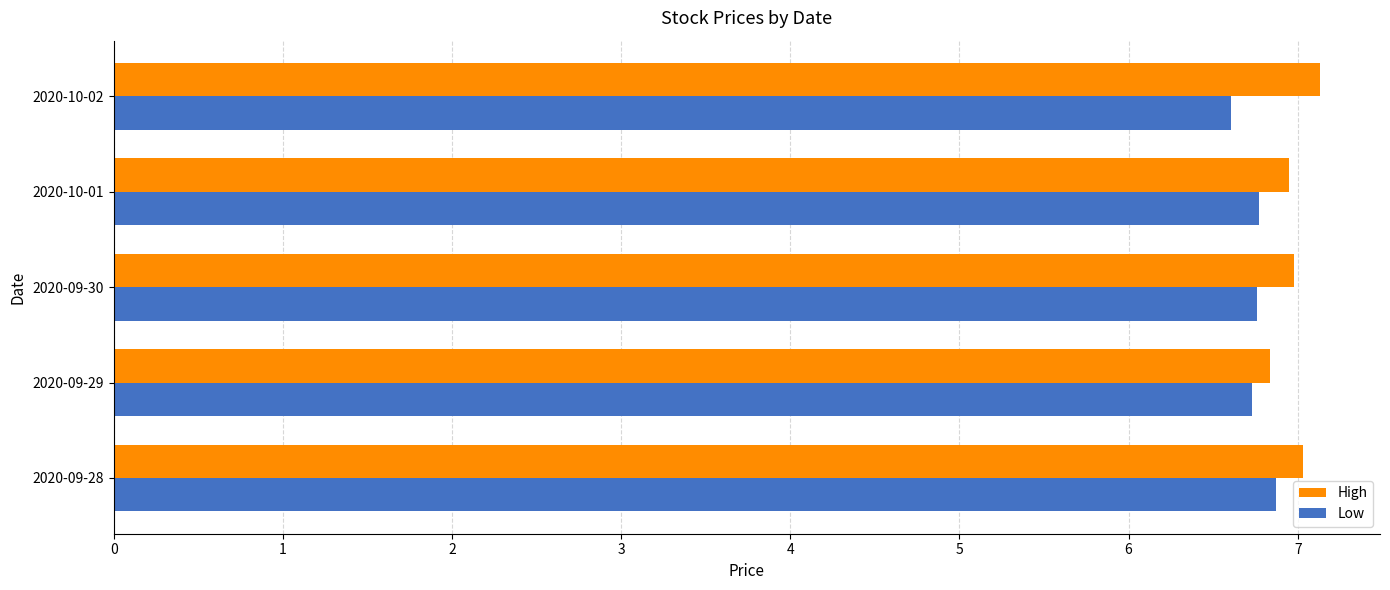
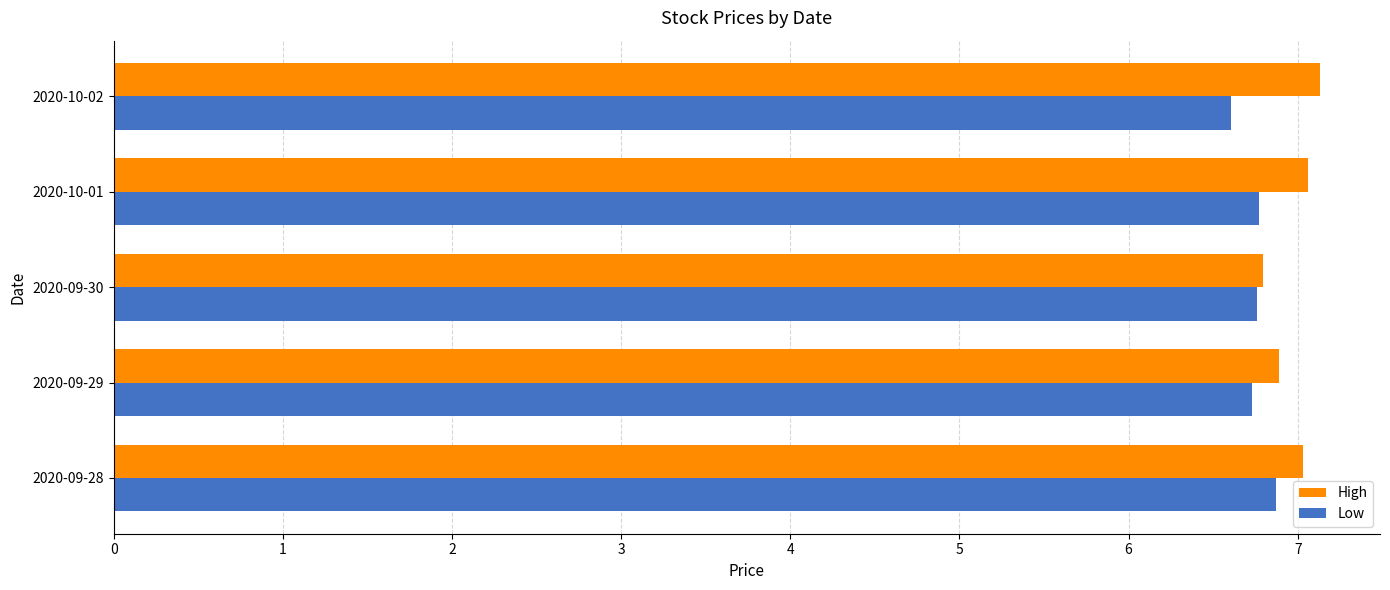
  {
    "High": {
      "2020-10-02": 7.13,
-     "2020-10-01": 6.95,
-     "2020-09-30": 6.98,
-     "2020-09-29": 6.84,
+     "2020-10-01": 7.06,
+     "2020-09-30": 6.79,
+     "2020-09-29": 6.89,
      "2020-09-28": 7.03
    },
    "Low": {
      "2020-10-02": 6.61,
      "2020-10-01": 6.77,
      "2020-09-30": 6.76,
      "2020-09-29": 6.73,
      "2020-09-28": 6.87
    }
  }
